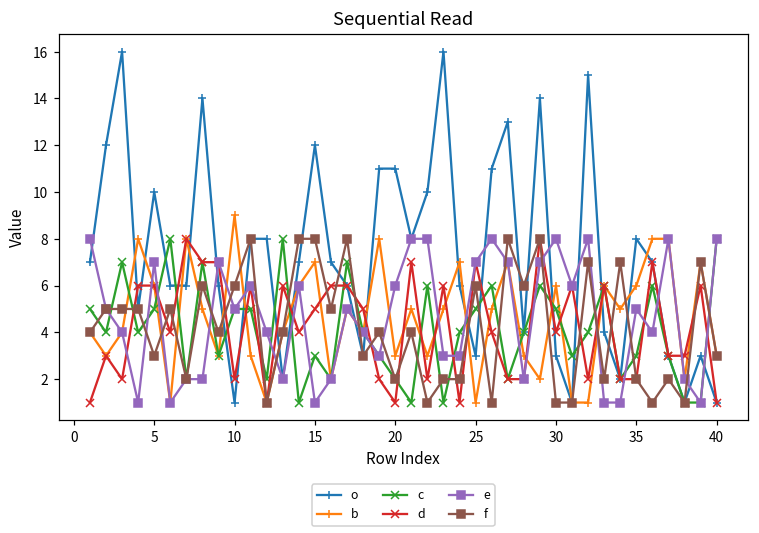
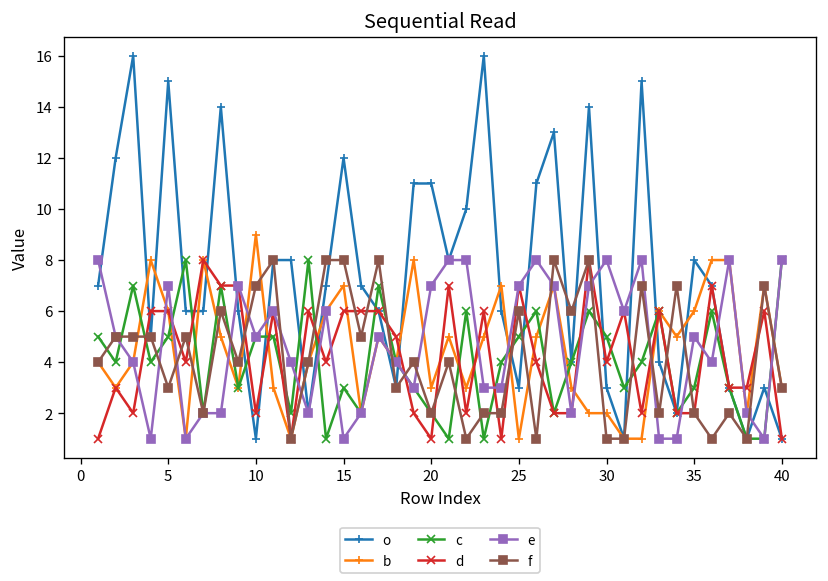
  {
    "o": {
-     "5": 10,
+     "5": 15,
      "10": 1,
      "15": 12,
      "20": 11,
      "25": 3,
      "30": 3,
      "35": 8
    },
    "b": {
      "10": 9,
      "15": 7,
      "20": 3,
      "25": 1,
-     "30": 6,
+     "30": 2,
      "35": 6
    },
    "c": {
      "5": 5,
      "15": 3,
      "25": 5,
      "30": 5,
      "35": 3
    },
    "d": {
      "10": 2,
-     "15": 5,
+     "15": 6,
      "20": 1,
      "30": 4
    },
    "e": {
      "5": 7,
      "15": 1,
-     "20": 6,
+     "20": 7,
      "30": 8,
      "35": 5
    },
    "f": {
      "5": 3,
-     "10": 6,
+     "10": 7,
      "15": 8,
      "25": 6,
      "30": 1
    }
  }
